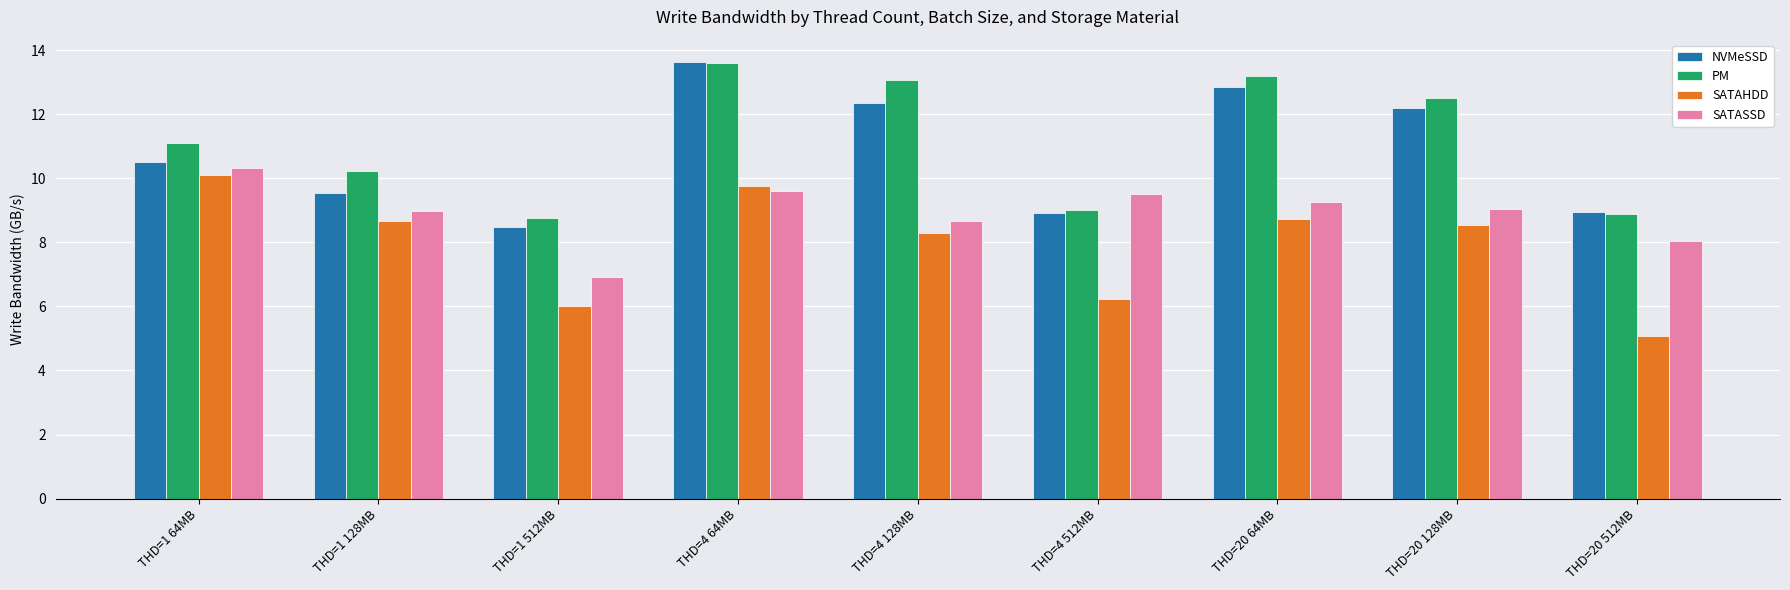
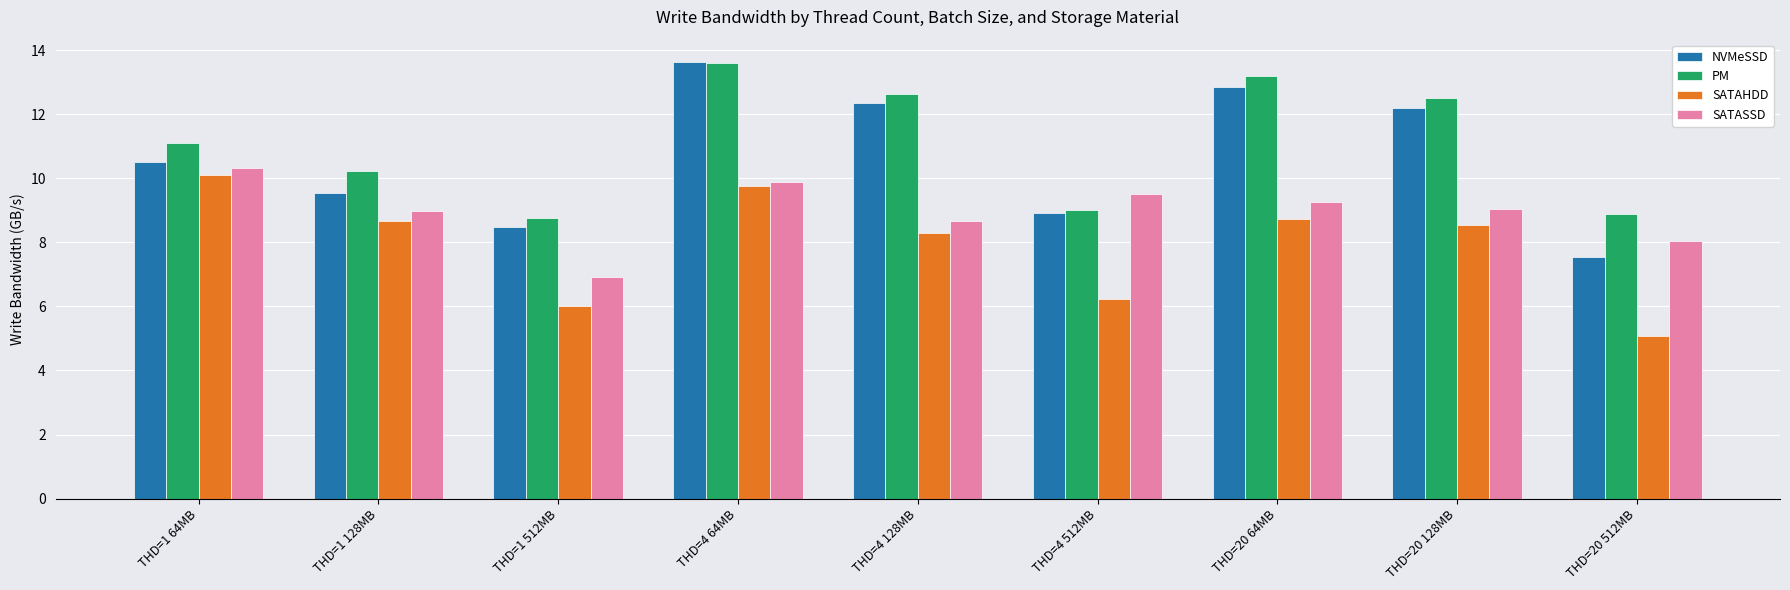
  {
    "NVMeSSD": {
      "THD=1 64MB": 10.5,
      "THD=1 128MB": 9.5,
      "THD=1 512MB": 8.5,
      "THD=4 64MB": 13.6,
      "THD=4 128MB": 12.3,
      "THD=4 512MB": 8.9,
      "THD=20 64MB": 12.8,
      "THD=20 128MB": 12.2,
-     "THD=20 512MB": 9.0
+     "THD=20 512MB": 7.5
    },
    "PM": {
      "THD=1 64MB": 11.1,
      "THD=1 128MB": 10.2,
      "THD=1 512MB": 8.8,
      "THD=4 64MB": 13.6,
-     "THD=4 128MB": 13.1,
+     "THD=4 128MB": 12.6,
      "THD=4 512MB": 9.0,
      "THD=20 64MB": 13.2,
      "THD=20 128MB": 12.5,
      "THD=20 512MB": 8.9
    },
    "SATAHDD": {
      "THD=1 64MB": 10.1,
      "THD=1 128MB": 8.7,
      "THD=1 512MB": 6.0,
      "THD=4 64MB": 9.8,
      "THD=4 128MB": 8.3,
      "THD=4 512MB": 6.2,
      "THD=20 64MB": 8.7,
      "THD=20 128MB": 8.5,
      "THD=20 512MB": 5.1
    },
    "SATASSD": {
      "THD=1 64MB": 10.3,
      "THD=1 128MB": 9.0,
      "THD=1 512MB": 6.9,
-     "THD=4 64MB": 9.6,
+     "THD=4 64MB": 9.9,
      "THD=4 128MB": 8.7,
      "THD=4 512MB": 9.5,
      "THD=20 64MB": 9.3,
      "THD=20 128MB": 9.0,
      "THD=20 512MB": 8.0
    }
  }
